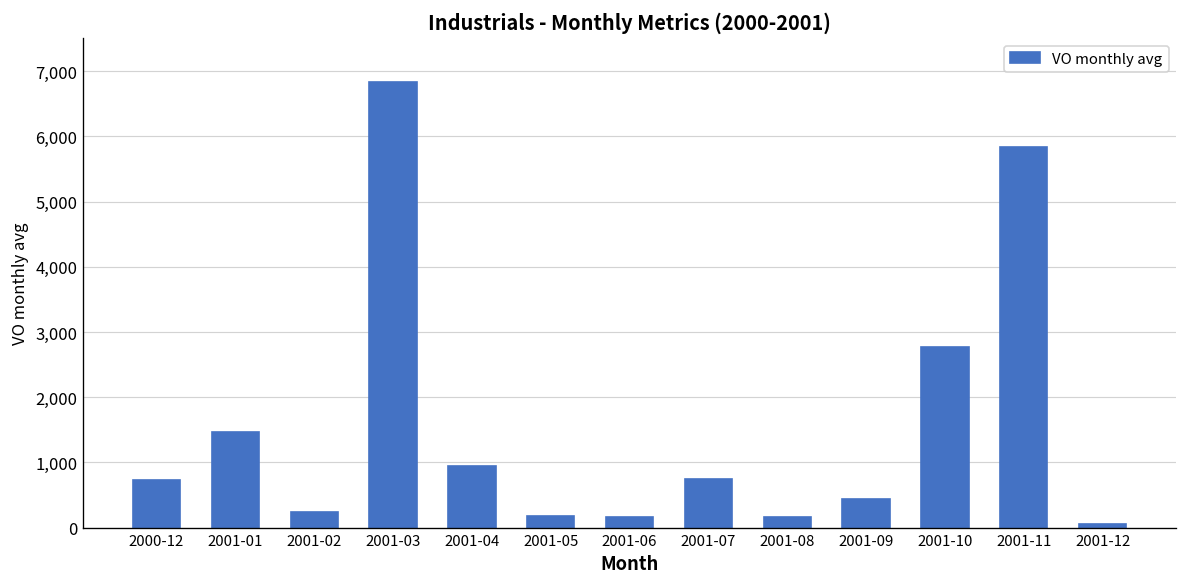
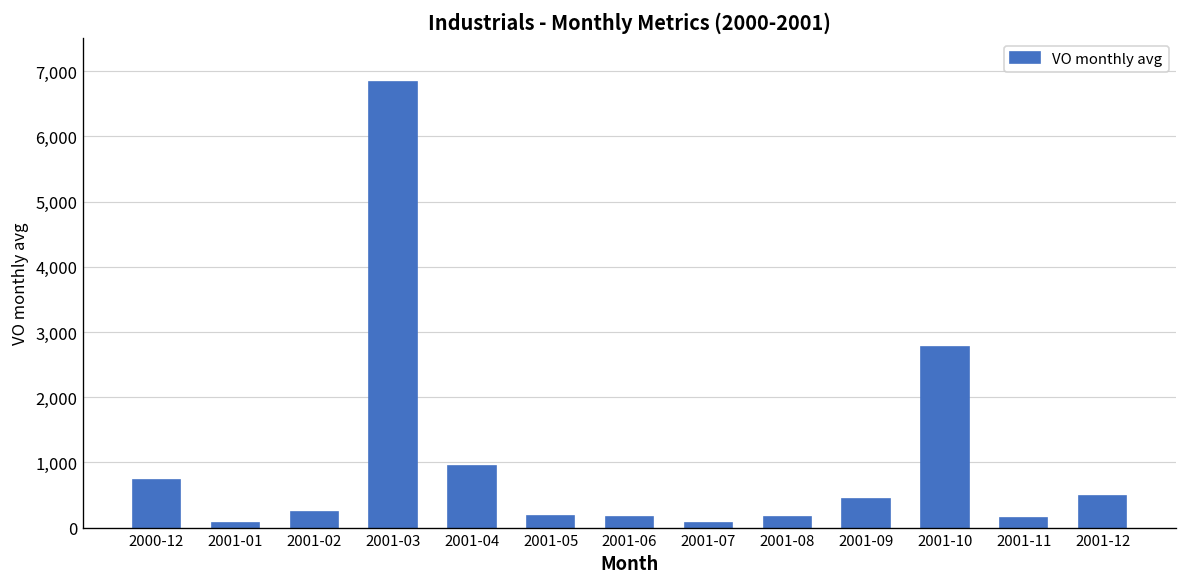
  {
    "2000-12": "700",
-   "2001-01": "1,500",
+   "2001-01": "100",
    "2001-02": "200",
    "2001-03": "6,800",
    "2001-04": "1,000",
    "2001-05": "200",
    "2001-06": "200",
-   "2001-07": "700",
+   "2001-07": "100",
    "2001-08": "200",
    "2001-09": "400",
    "2001-10": "2,800",
-   "2001-11": "5,800",
-   "2001-12": "100"
+   "2001-11": "100",
+   "2001-12": "500"
  }
